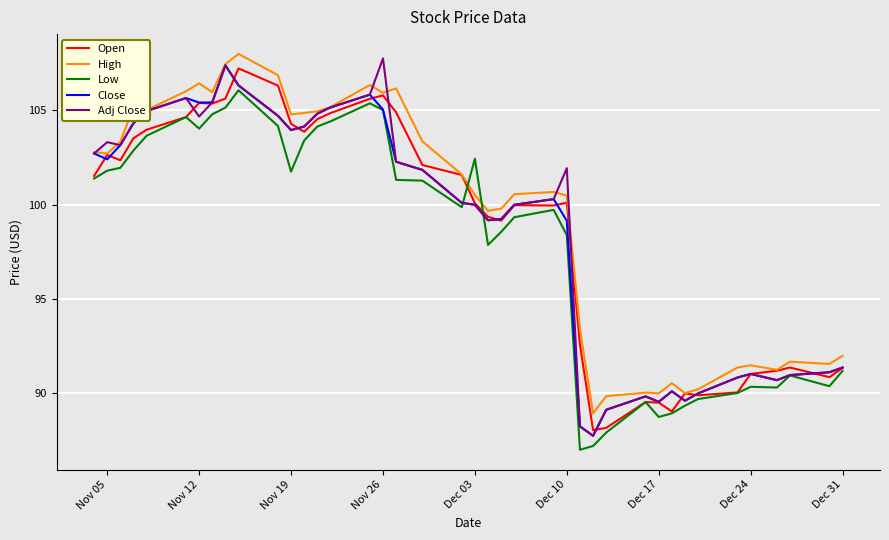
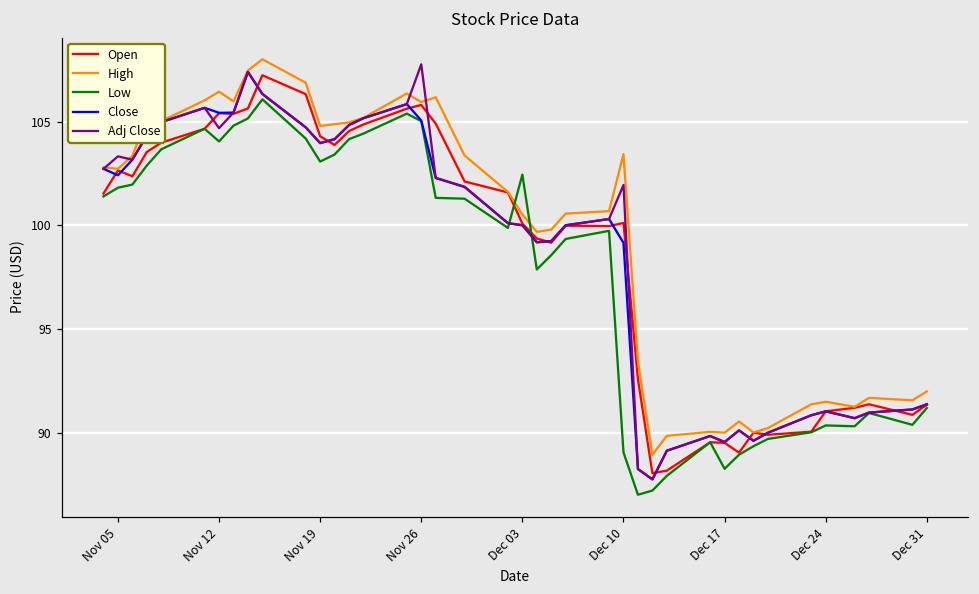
  {
    "Open": {
      "Nov 19": 104.3,
      "Nov 26": 105.8,
      "Dec 10": 100.1
    },
    "High": {
      "Nov 12": 106.4,
      "Nov 19": 104.8,
      "Nov 26": 105.9,
      "Dec 03": 100.5,
-     "Dec 10": 100.5,
+     "Dec 10": 103.4,
      "Dec 17": 90.0,
      "Dec 24": 91.5,
      "Dec 31": 92.0
    },
    "Low": {
      "Nov 05": 101.8,
      "Nov 12": 104.0,
-     "Nov 19": 101.8,
+     "Nov 19": 103.1,
      "Dec 03": 102.4,
-     "Dec 10": 98.4,
-     "Dec 17": 88.8,
+     "Dec 10": 89.1,
+     "Dec 17": 88.3,
      "Dec 24": 90.4,
      "Dec 31": 91.2
    },
    "Close": {
      "Nov 05": 102.4,
      "Dec 10": 99.2
    },
    "Adj Close": {
      "Nov 05": 103.3,
      "Nov 12": 104.7,
      "Nov 26": 107.8,
      "Dec 10": 101.9
    }
  }
